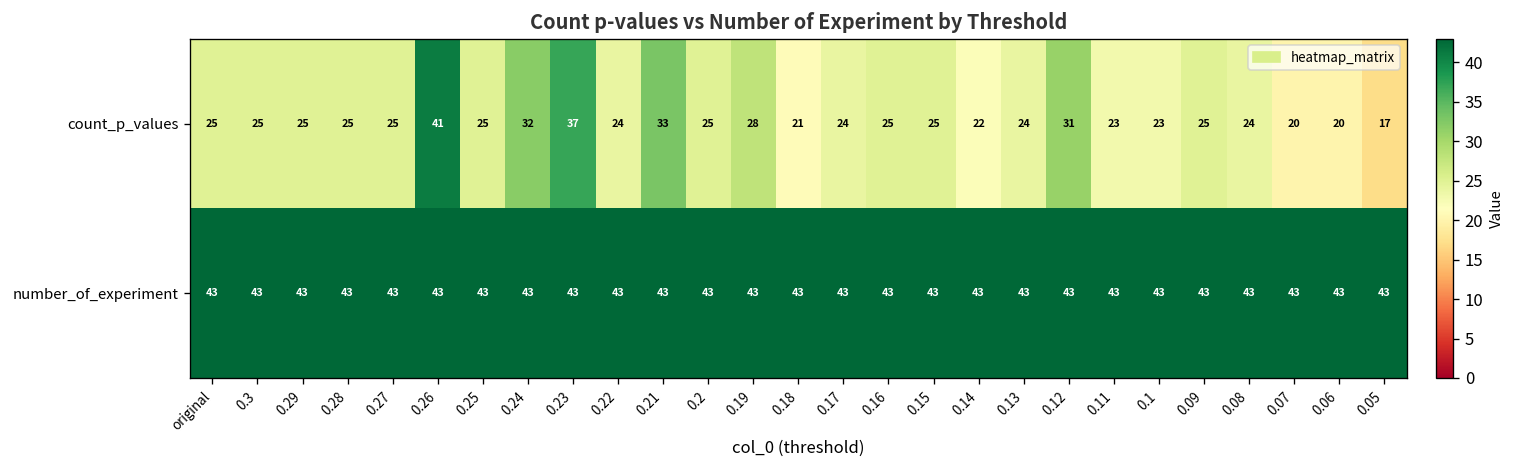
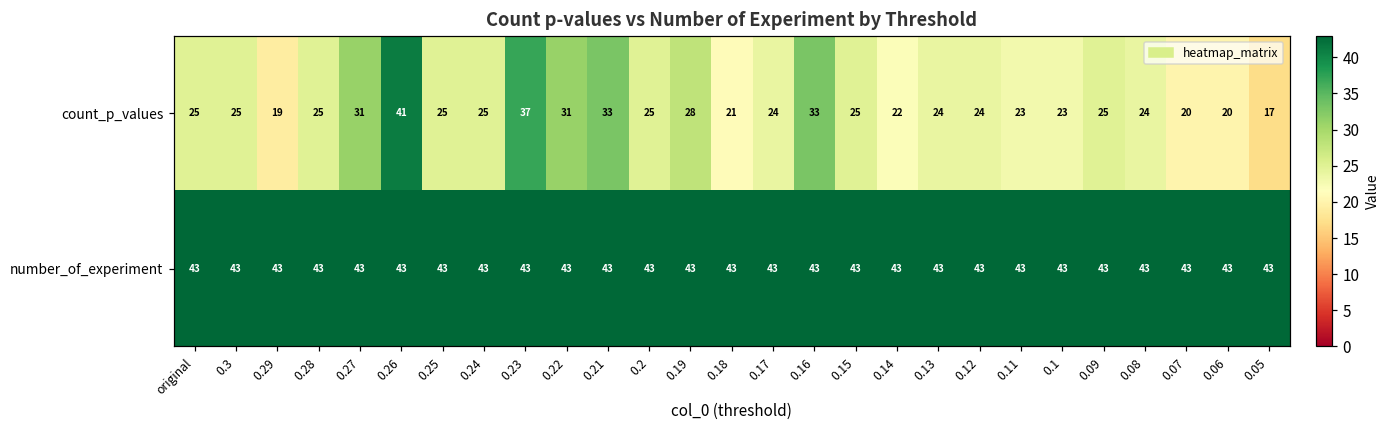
  {
    "count_p_values": {
      "original": 25,
      "0.3": 25,
-     "0.29": 25,
+     "0.29": 19,
      "0.28": 25,
-     "0.27": 25,
+     "0.27": 31,
      "0.26": 41,
      "0.25": 25,
-     "0.24": 32,
+     "0.24": 25,
      "0.23": 37,
-     "0.22": 24,
+     "0.22": 31,
      "0.21": 33,
      "0.2": 25,
      "0.19": 28,
      "0.18": 21,
      "0.17": 24,
-     "0.16": 25,
+     "0.16": 33,
      "0.15": 25,
      "0.14": 22,
      "0.13": 24,
-     "0.12": 31,
+     "0.12": 24,
      "0.11": 23,
      "0.1": 23,
      "0.09": 25,
      "0.08": 24,
      "0.07": 20,
      "0.06": 20,
      "0.05": 17
    },
    "number_of_experiment": {
      "original": 43,
      "0.3": 43,
      "0.29": 43,
      "0.28": 43,
      "0.27": 43,
      "0.26": 43,
      "0.25": 43,
      "0.24": 43,
      "0.23": 43,
      "0.22": 43,
      "0.21": 43,
      "0.2": 43,
      "0.19": 43,
      "0.18": 43,
      "0.17": 43,
      "0.16": 43,
      "0.15": 43,
      "0.14": 43,
      "0.13": 43,
      "0.12": 43,
      "0.11": 43,
      "0.1": 43,
      "0.09": 43,
      "0.08": 43,
      "0.07": 43,
      "0.06": 43,
      "0.05": 43
    }
  }
